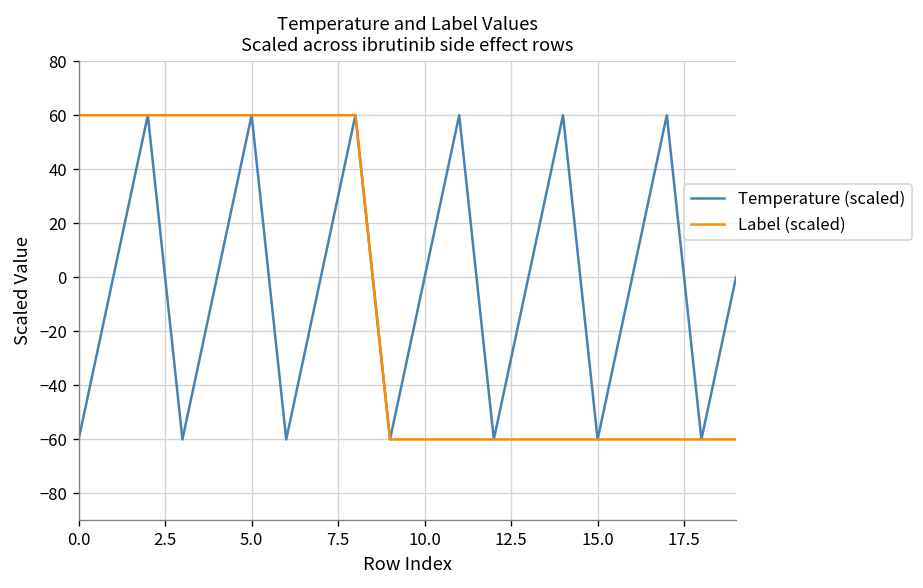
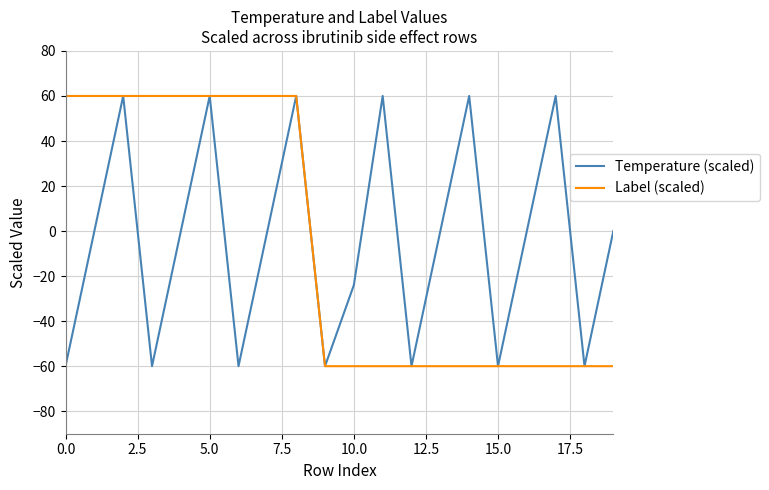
  {
    "Temperature (scaled)": {
      "0.0": -60,
-     "10.0": 0
+     "10.0": -24
    },
    "Label (scaled)": {
      "0.0": 60,
      "10.0": -60
    }
  }
